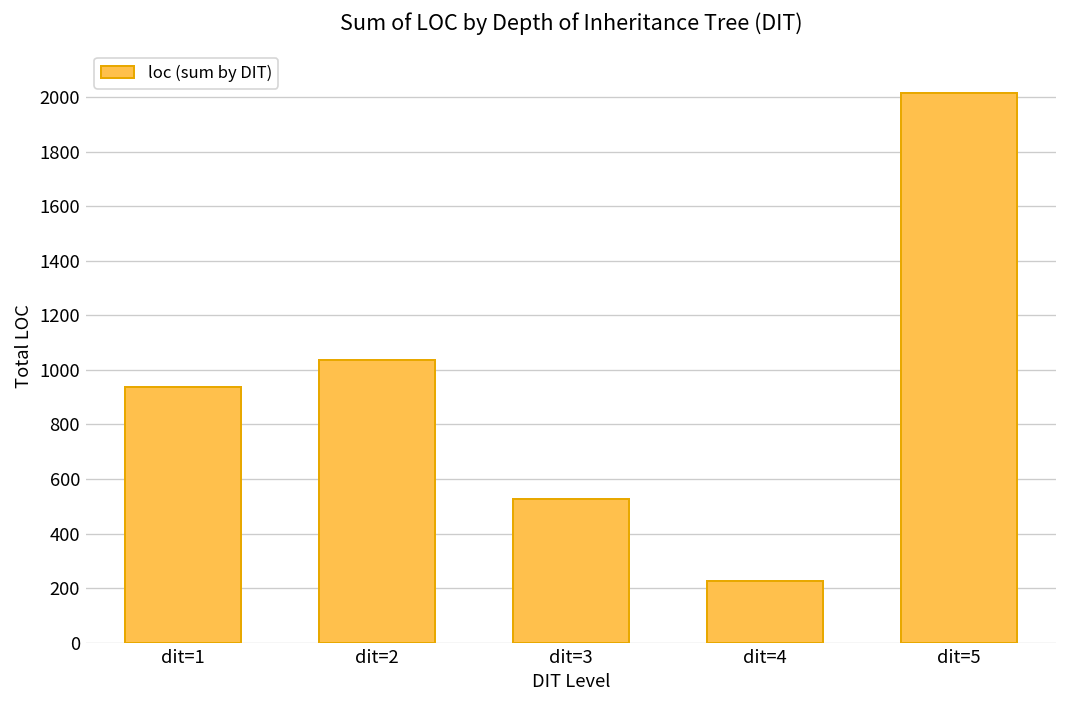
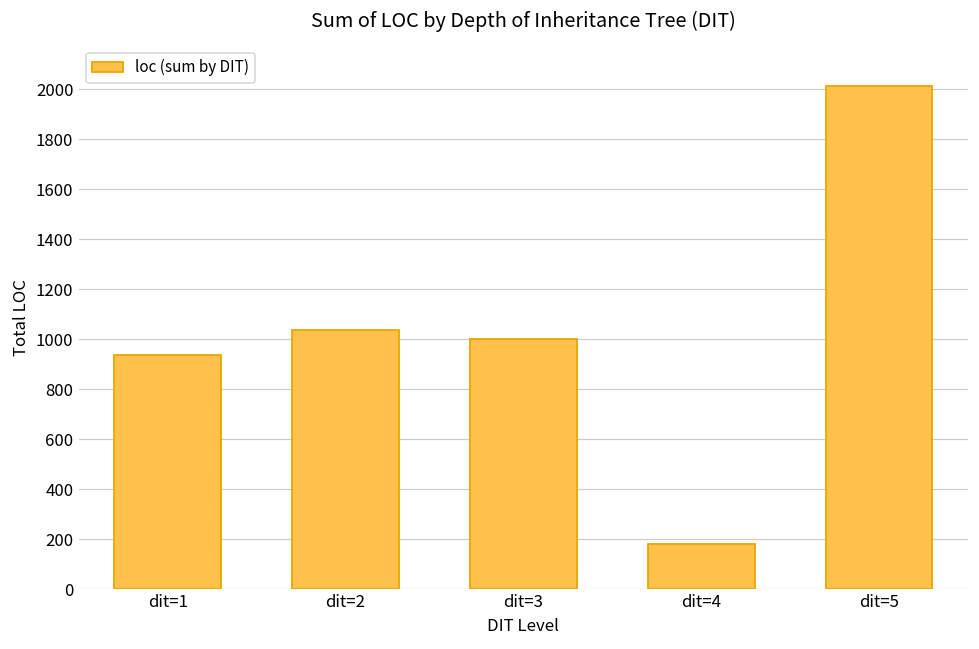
  {
    "dit=1": 940,
    "dit=2": 1040,
-   "dit=3": 530,
-   "dit=4": 230,
+   "dit=3": 1000,
+   "dit=4": 180,
    "dit=5": 2010
  }
